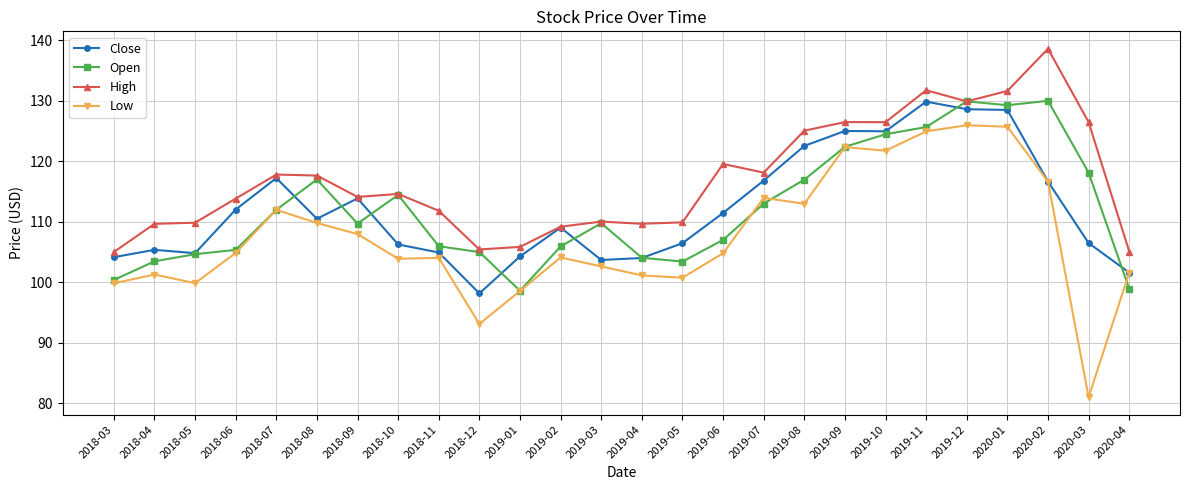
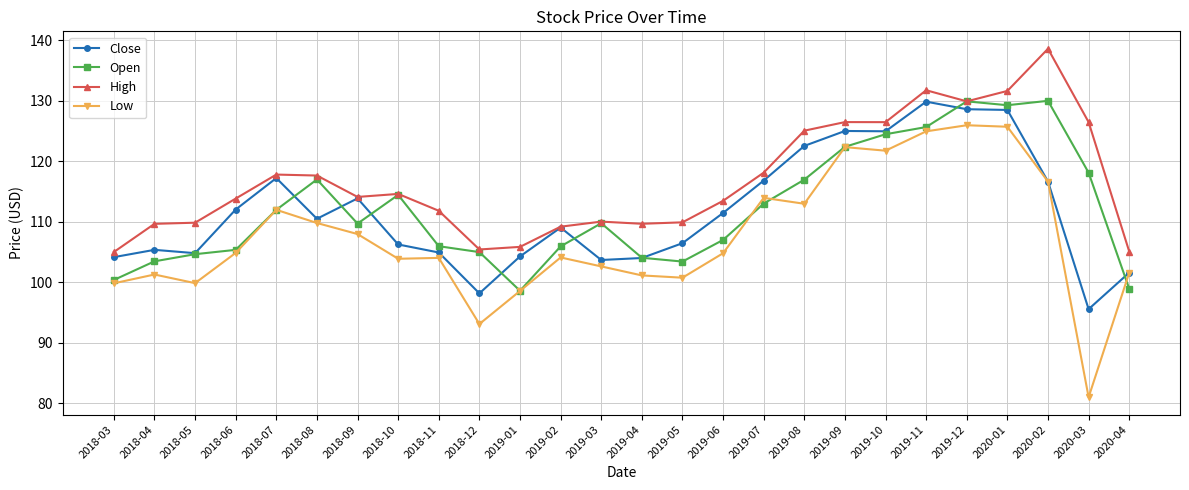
  {
    "Close": {
      "2018-03": 104,
      "2018-04": 105,
      "2018-06": 112,
      "2018-07": 117,
      "2018-08": 111,
      "2018-10": 106,
      "2018-11": 105,
      "2018-12": 98,
      "2019-01": 104,
      "2019-03": 104,
      "2019-05": 106,
      "2019-06": 111,
      "2019-07": 117,
      "2019-08": 123,
      "2019-09": 125,
      "2019-10": 125,
      "2019-11": 130,
      "2019-12": 129,
      "2020-01": 129,
-     "2020-03": 106
+     "2020-03": 96
    },
    "Open": {
      "2018-03": 100,
      "2018-04": 103,
      "2018-06": 105,
      "2018-08": 117,
      "2018-09": 110,
      "2018-11": 106,
      "2018-12": 105,
      "2019-02": 106,
      "2019-05": 103,
      "2019-06": 107,
      "2019-07": 113,
      "2019-08": 117,
      "2019-10": 124,
      "2019-11": 126,
      "2020-01": 129,
      "2020-02": 130,
      "2020-03": 118,
      "2020-04": 99
    },
    "High": {
      "2018-03": 105,
      "2018-04": 110,
      "2018-05": 110,
      "2018-06": 114,
      "2018-07": 118,
      "2018-08": 118,
      "2018-11": 112,
      "2018-12": 105,
      "2019-01": 106,
      "2019-04": 110,
      "2019-05": 110,
-     "2019-06": 120,
+     "2019-06": 113,
      "2019-07": 118,
      "2019-08": 125,
      "2019-09": 126,
      "2019-10": 126,
      "2019-11": 132,
      "2020-01": 132,
      "2020-02": 139,
      "2020-03": 126,
      "2020-04": 105
    },
    "Low": {
      "2018-03": 100,
      "2018-04": 101,
      "2018-05": 100,
      "2018-06": 105,
      "2018-08": 110,
      "2018-09": 108,
      "2018-10": 104,
      "2018-11": 104,
      "2018-12": 93,
      "2019-02": 104,
      "2019-03": 103,
      "2019-04": 101,
      "2019-05": 101,
      "2019-06": 105,
      "2019-07": 114,
      "2019-08": 113,
      "2019-10": 122,
      "2019-11": 125,
      "2019-12": 126,
      "2020-01": 126,
      "2020-03": 81
    }
  }
